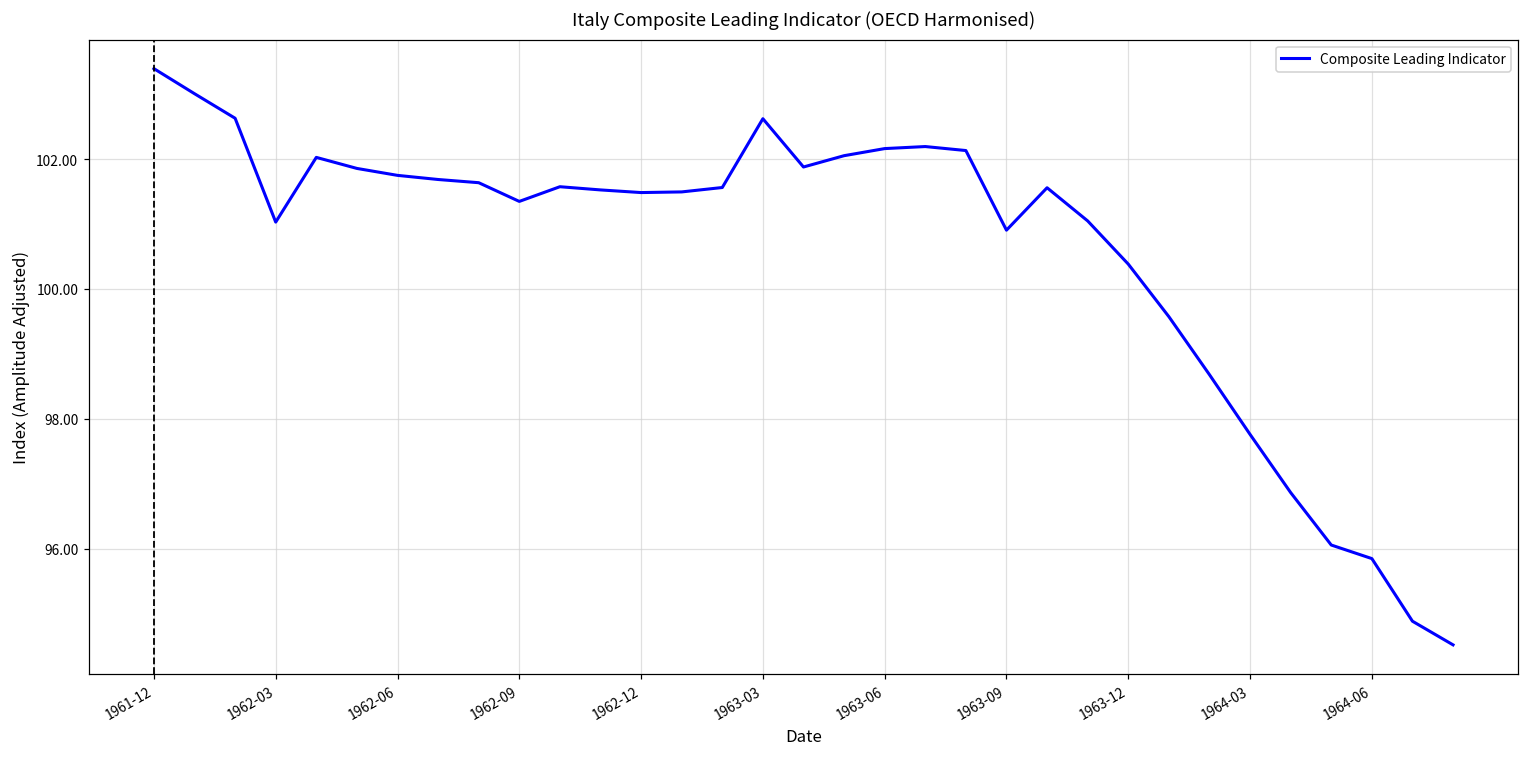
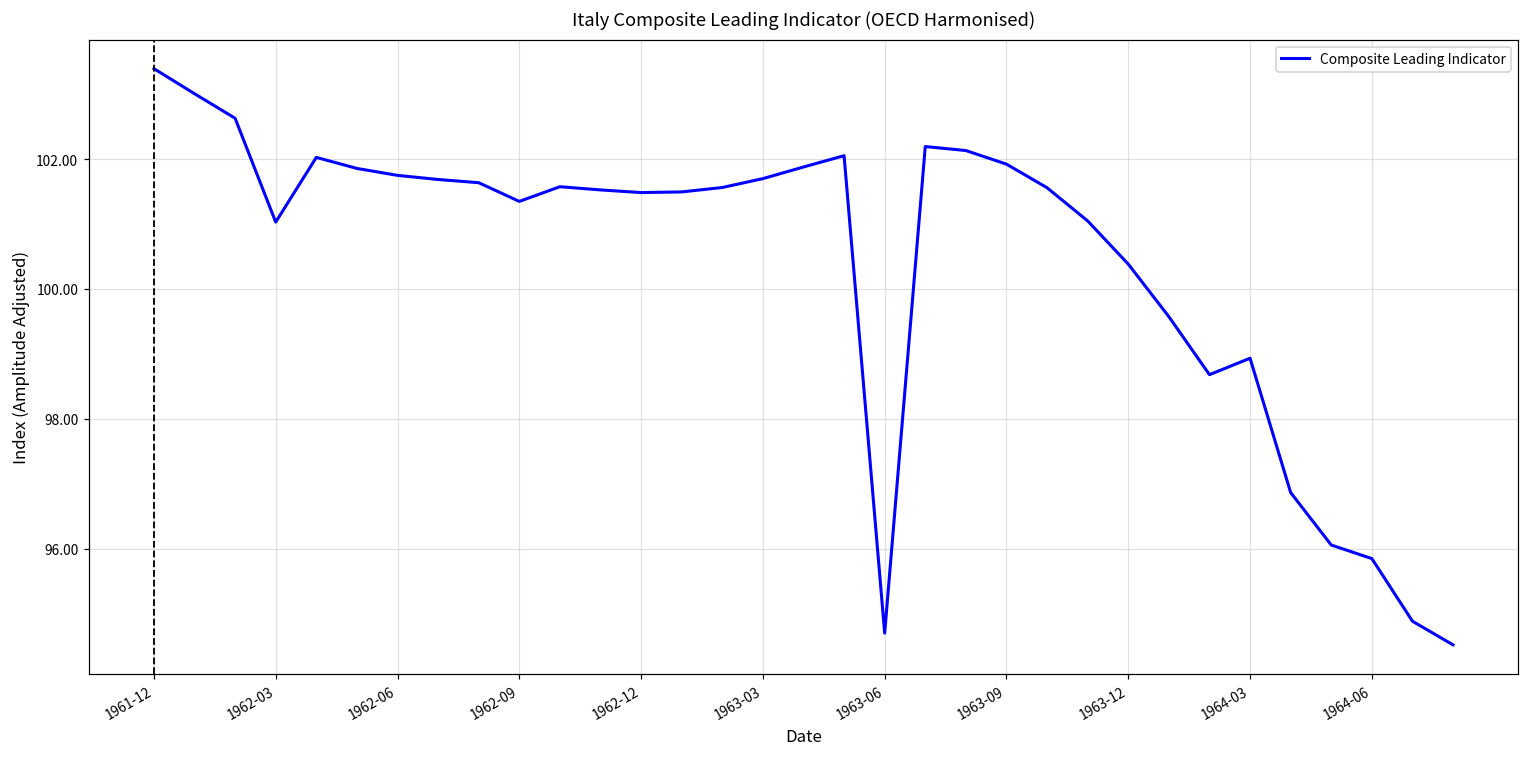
  {
    "1961-12": 103.4,
    "1962-03": 101.0,
    "1962-06": 101.7,
    "1962-09": 101.3,
    "1962-12": 101.5,
-   "1963-03": 102.6,
-   "1963-06": 102.2,
-   "1963-09": 100.9,
+   "1963-03": 101.7,
+   "1963-06": 94.7,
+   "1963-09": 101.9,
    "1963-12": 100.4,
-   "1964-03": 97.8,
+   "1964-03": 98.9,
    "1964-06": 95.8
  }
